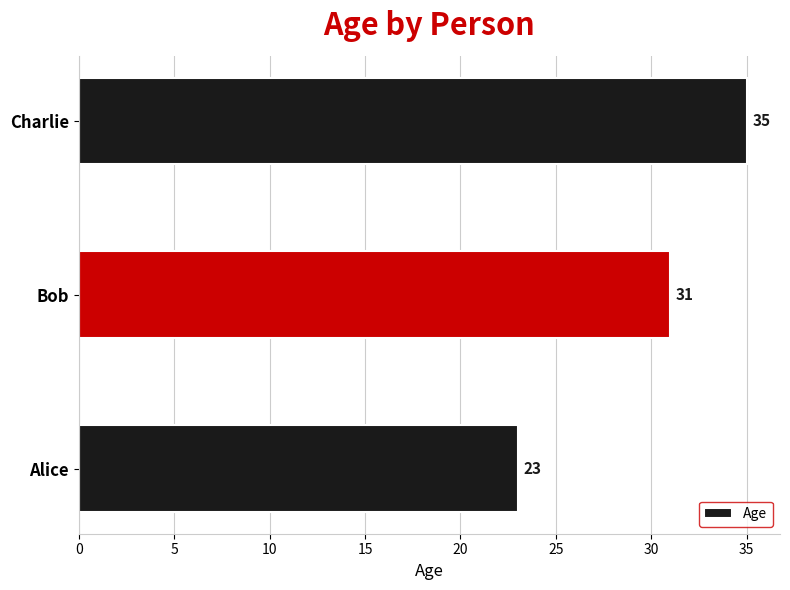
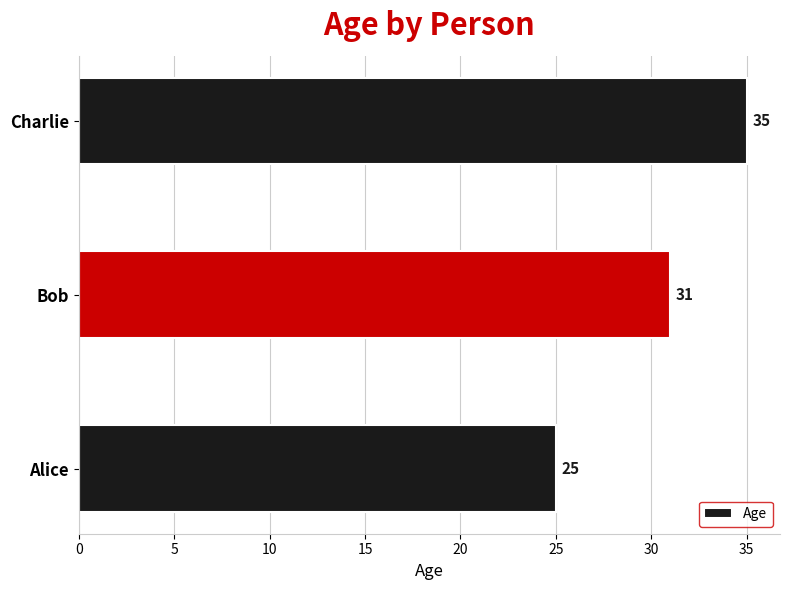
  {
    "Charlie": 35,
    "Bob": 31,
-   "Alice": 23
+   "Alice": 25
  }
